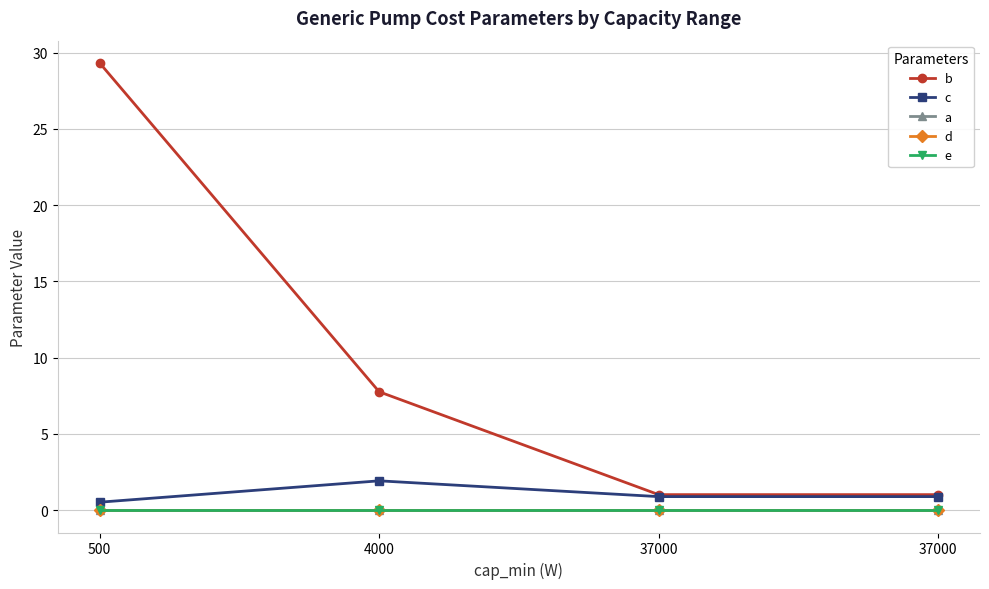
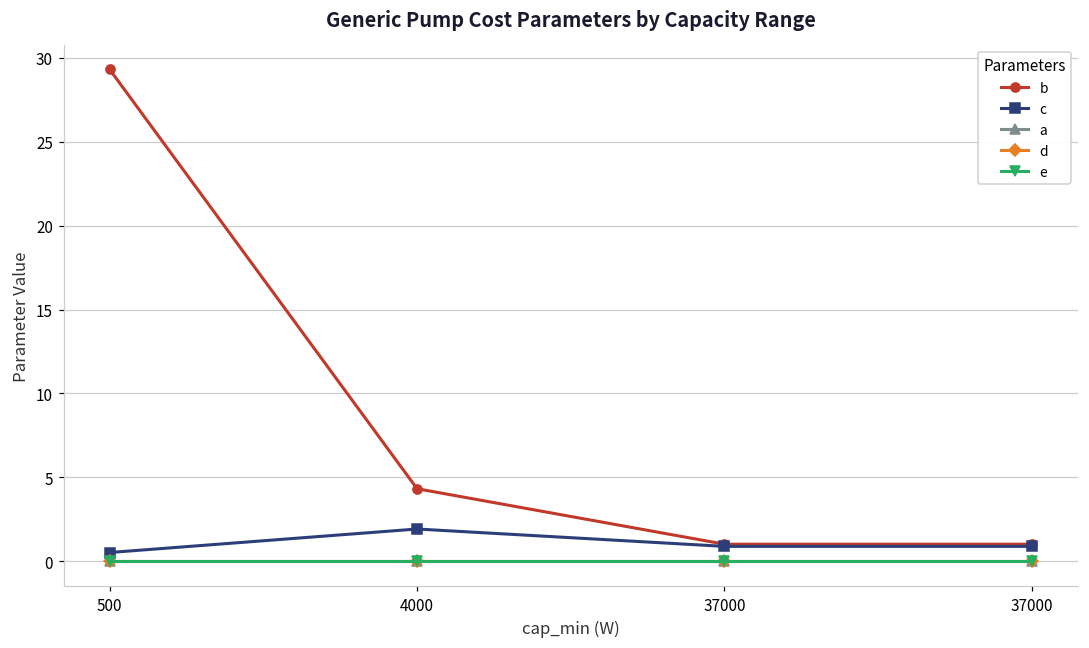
  {
    "b": {
      "500": 29.3,
-     "4000": 7.8
+     "4000": 4.3
    },
    "c": {
      "500": 0.5,
      "4000": 1.9
    },
    "e": {
      "500": 0.0,
      "4000": 0.0
    }
  }
